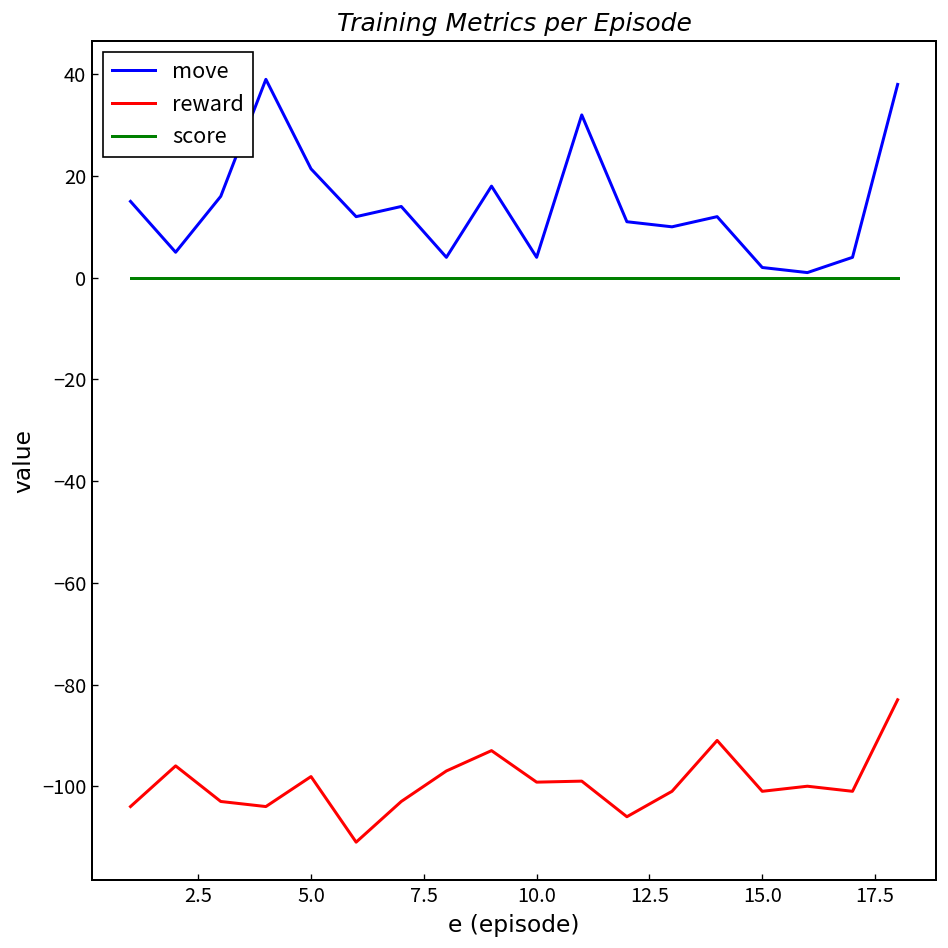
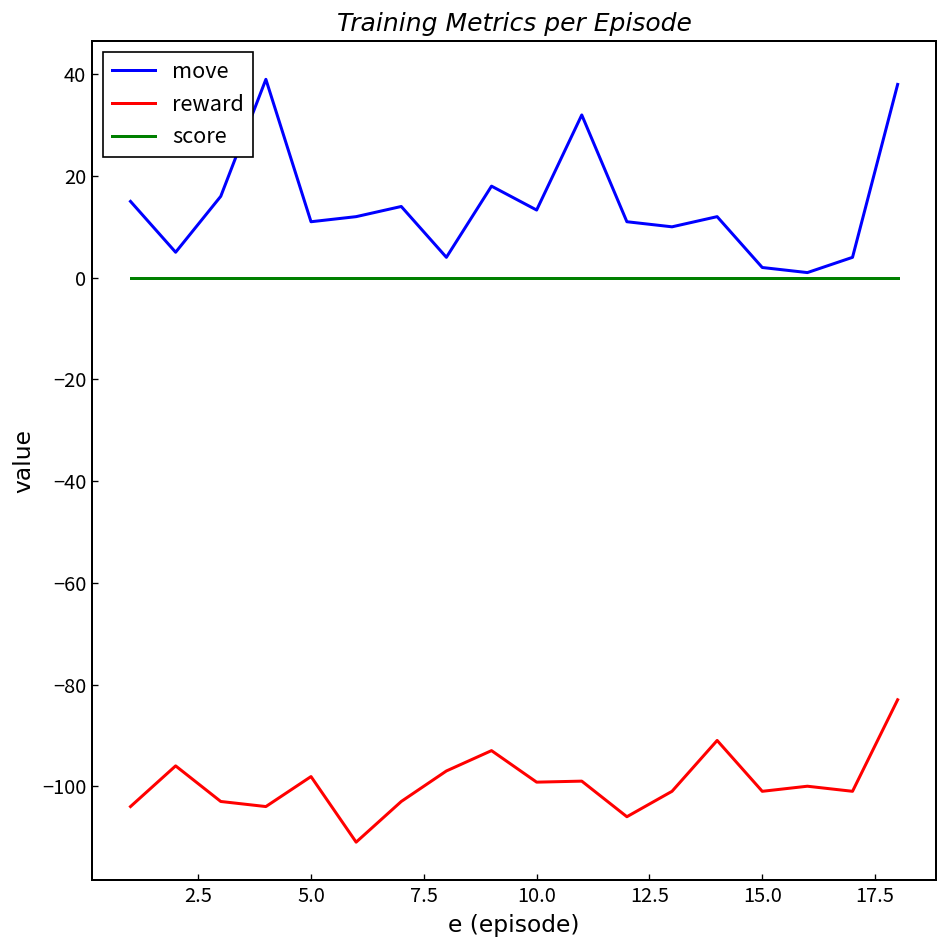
  {
    "move": {
-     "5.0": 21,
-     "10.0": 4,
+     "5.0": 11,
+     "10.0": 13,
      "15.0": 2
    },
    "reward": {
      "5.0": -98,
      "10.0": -99,
      "15.0": -101
    },
    "score": {
      "5.0": 0,
      "10.0": 0,
      "15.0": 0
    }
  }
